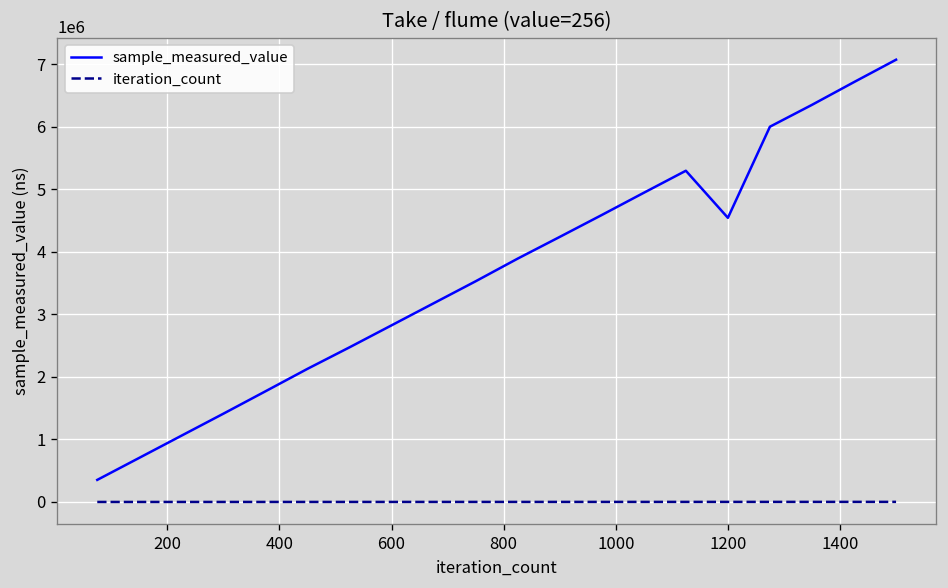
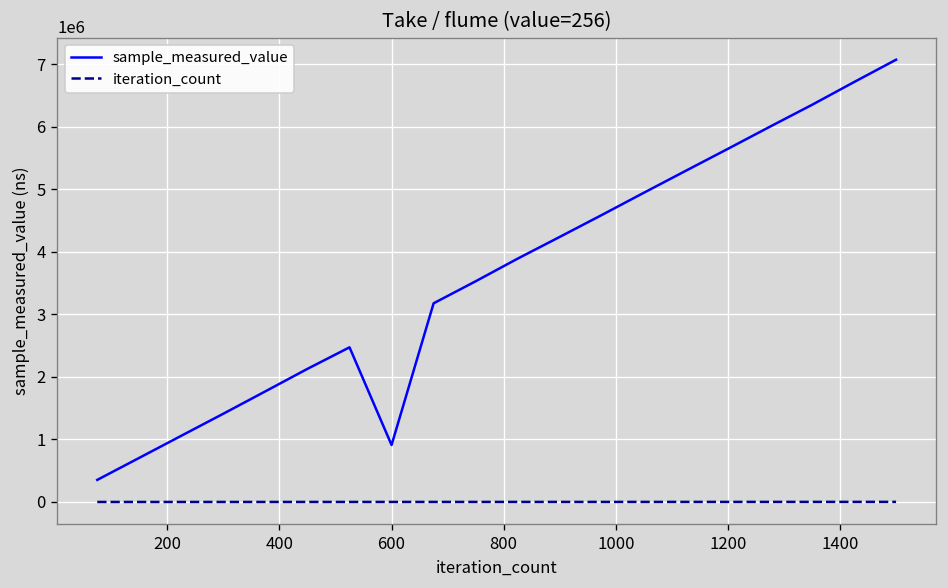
  {
    "sample_measured_value": {
-     "600": 2800000,
-     "1200": 4500000
+     "600": 900000,
+     "1200": 5700000
    },
    "iteration_count": {
      "600": 0,
      "1200": 0
    }
  }
